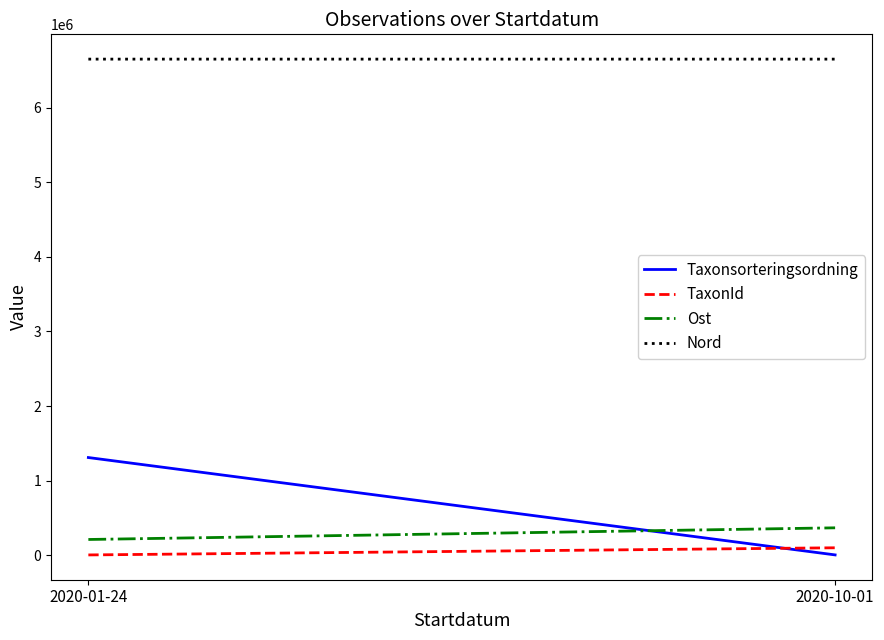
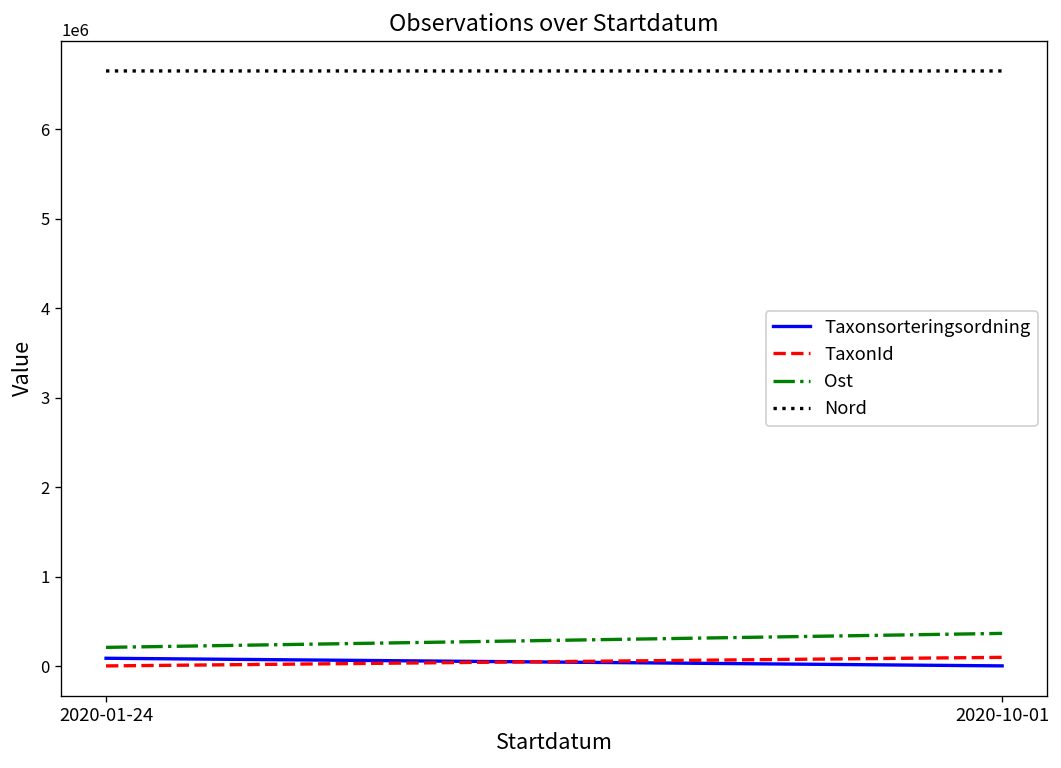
  {
    "Taxonsorteringsordning": {
-     "2020-01-24": 1300000,
+     "2020-01-24": 100000,
      "2020-10-01": 0
    },
    "TaxonId": {
      "2020-01-24": 0,
      "2020-10-01": 100000
    },
    "Ost": {
      "2020-01-24": 200000,
      "2020-10-01": 400000
    },
    "Nord": {
      "2020-01-24": 6600000,
      "2020-10-01": 6600000
    }
  }
